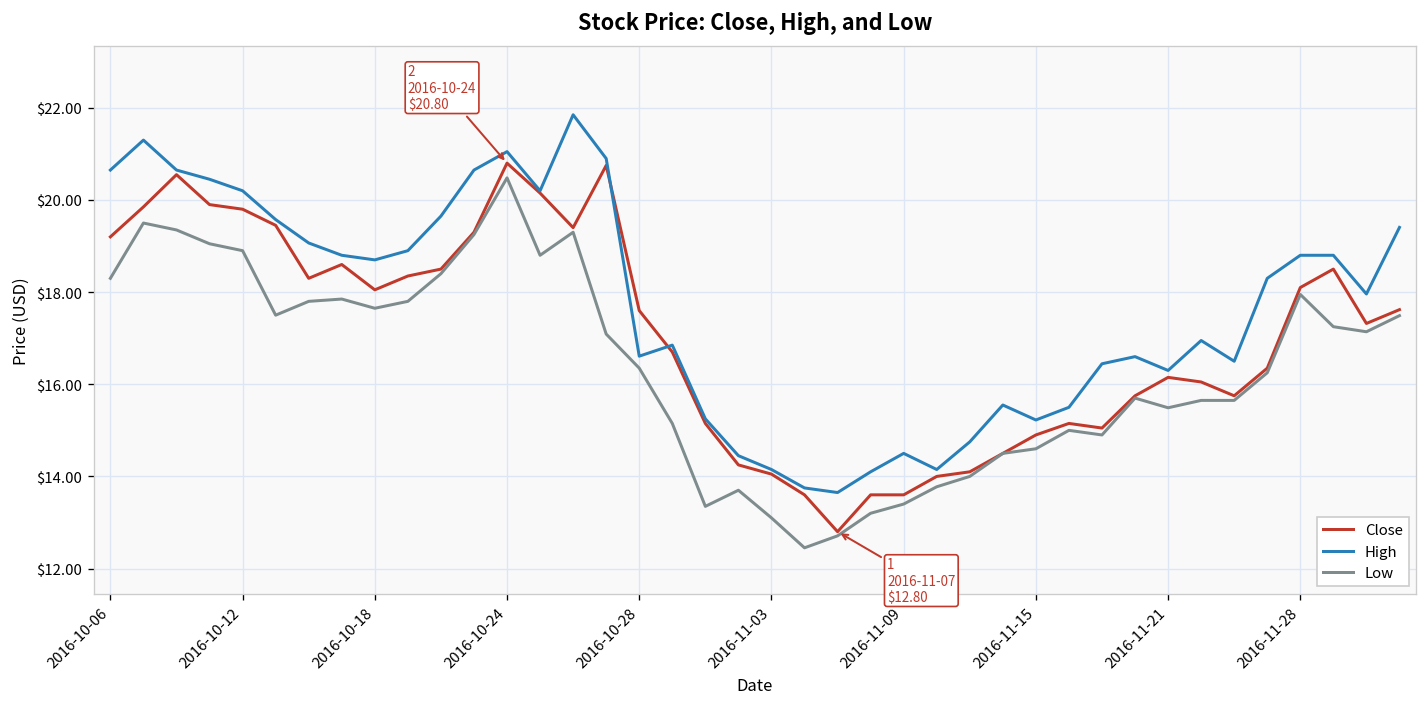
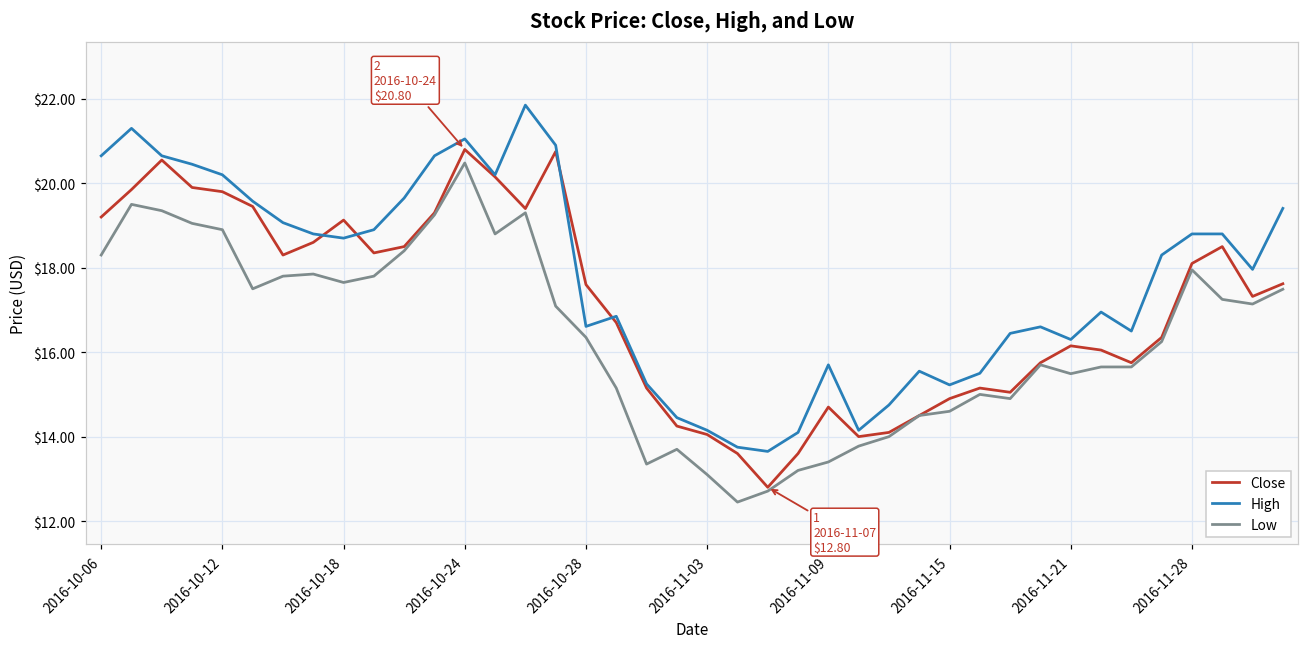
  {
    "Close": {
      "2016-10-06": "$19.2",
      "2016-10-12": "$19.8",
-     "2016-10-18": "$18.0",
+     "2016-10-18": "$19.1",
      "2016-10-24": "$20.8",
      "2016-10-28": "$17.6",
      "2016-11-03": "$14.1",
-     "2016-11-09": "$13.6",
+     "2016-11-09": "$14.7",
      "2016-11-15": "$14.9",
      "2016-11-21": "$16.2",
      "2016-11-28": "$18.1"
    },
    "High": {
      "2016-10-06": "$20.7",
      "2016-10-12": "$20.2",
      "2016-10-18": "$18.7",
      "2016-10-28": "$16.6",
      "2016-11-03": "$14.2",
-     "2016-11-09": "$14.5",
+     "2016-11-09": "$15.7",
      "2016-11-15": "$15.2",
      "2016-11-21": "$16.3",
      "2016-11-28": "$18.8"
    },
    "Low": {
      "2016-10-06": "$18.3",
      "2016-10-12": "$18.9",
      "2016-10-18": "$17.7",
      "2016-10-24": "$20.5",
      "2016-10-28": "$16.4",
      "2016-11-03": "$13.1",
      "2016-11-09": "$13.4",
      "2016-11-15": "$14.6",
      "2016-11-21": "$15.5",
      "2016-11-28": "$18.0"
    }
  }
